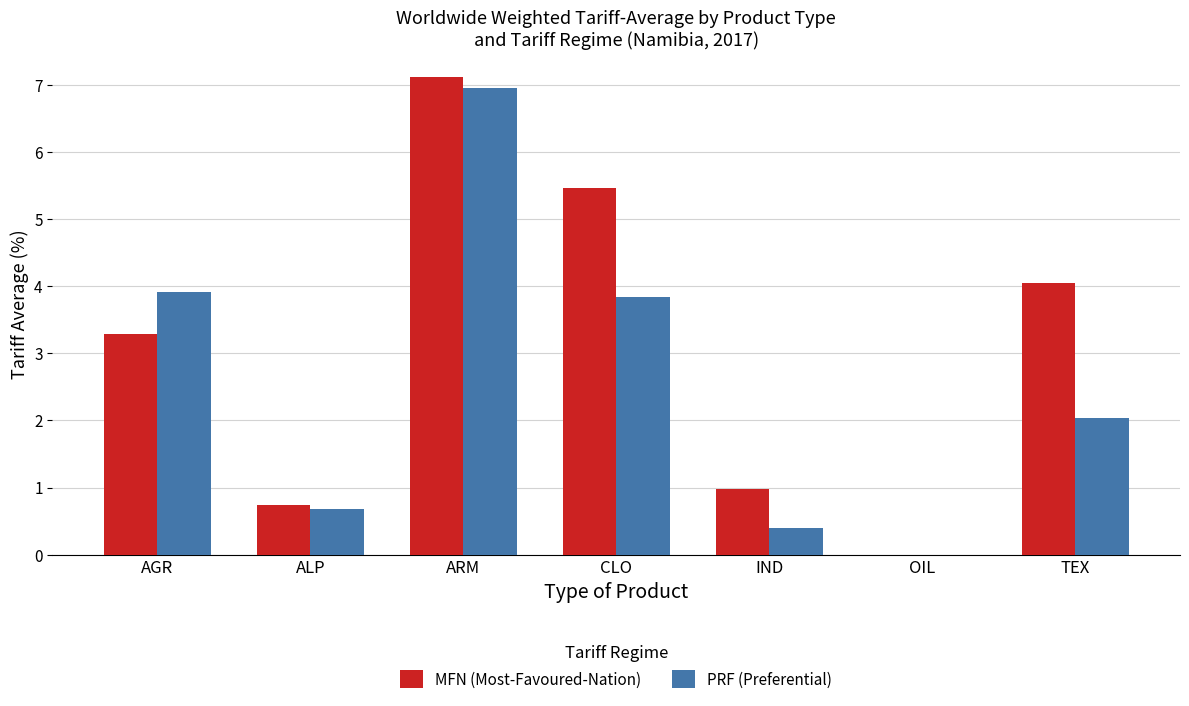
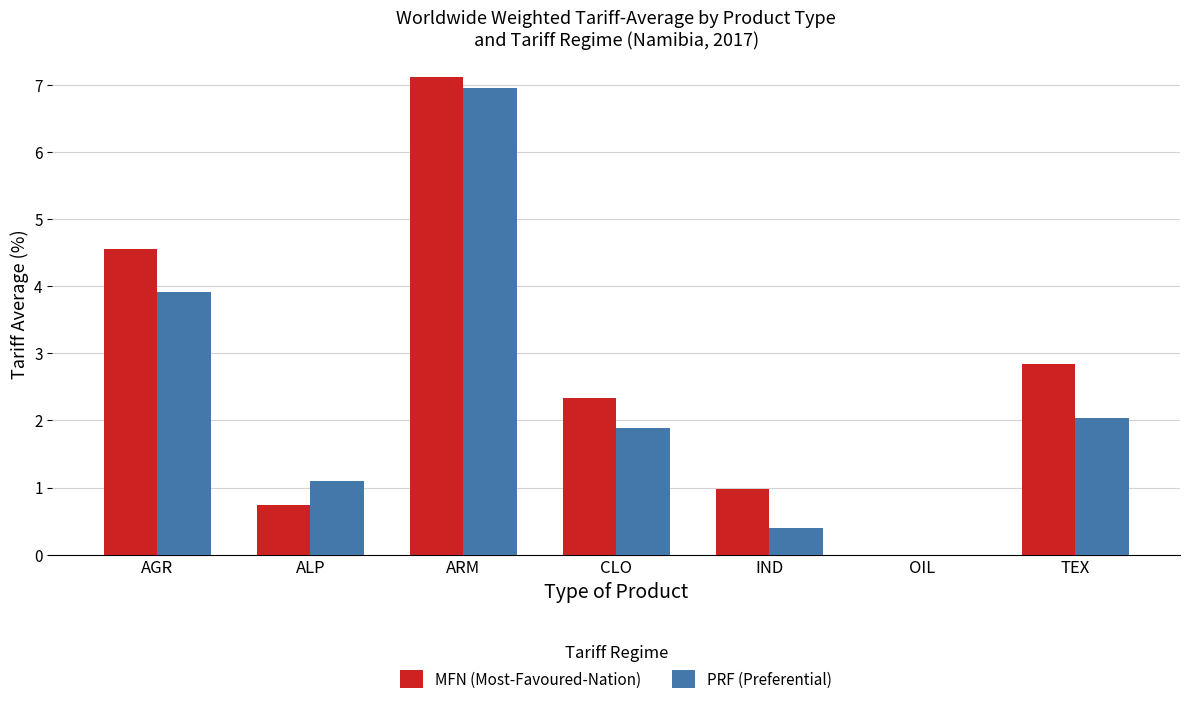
  {
    "MFN (Most-Favoured-Nation)": {
-     "AGR": 3.3,
+     "AGR": 4.6,
      "ALP": 0.7,
      "ARM": 7.1,
-     "CLO": 5.5,
+     "CLO": 2.3,
      "IND": 1.0,
      "OIL": 0.0,
-     "TEX": 4.1
+     "TEX": 2.8
    },
    "PRF (Preferential)": {
      "AGR": 3.9,
-     "ALP": 0.7,
+     "ALP": 1.1,
      "ARM": 7.0,
-     "CLO": 3.8,
+     "CLO": 1.9,
      "IND": 0.4,
      "OIL": 0.0,
      "TEX": 2.0
    }
  }
